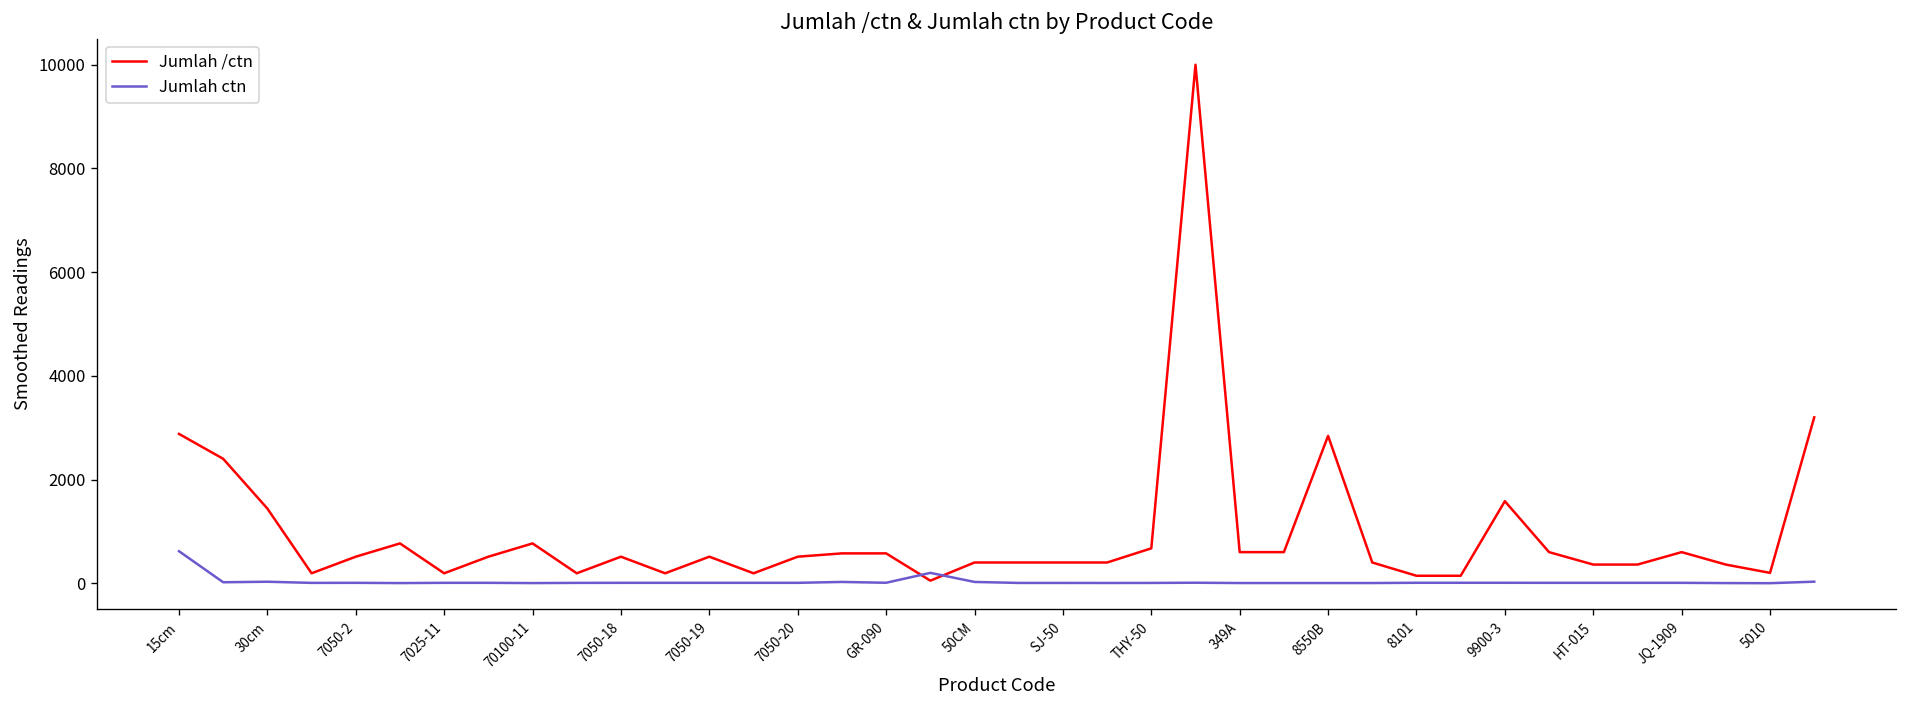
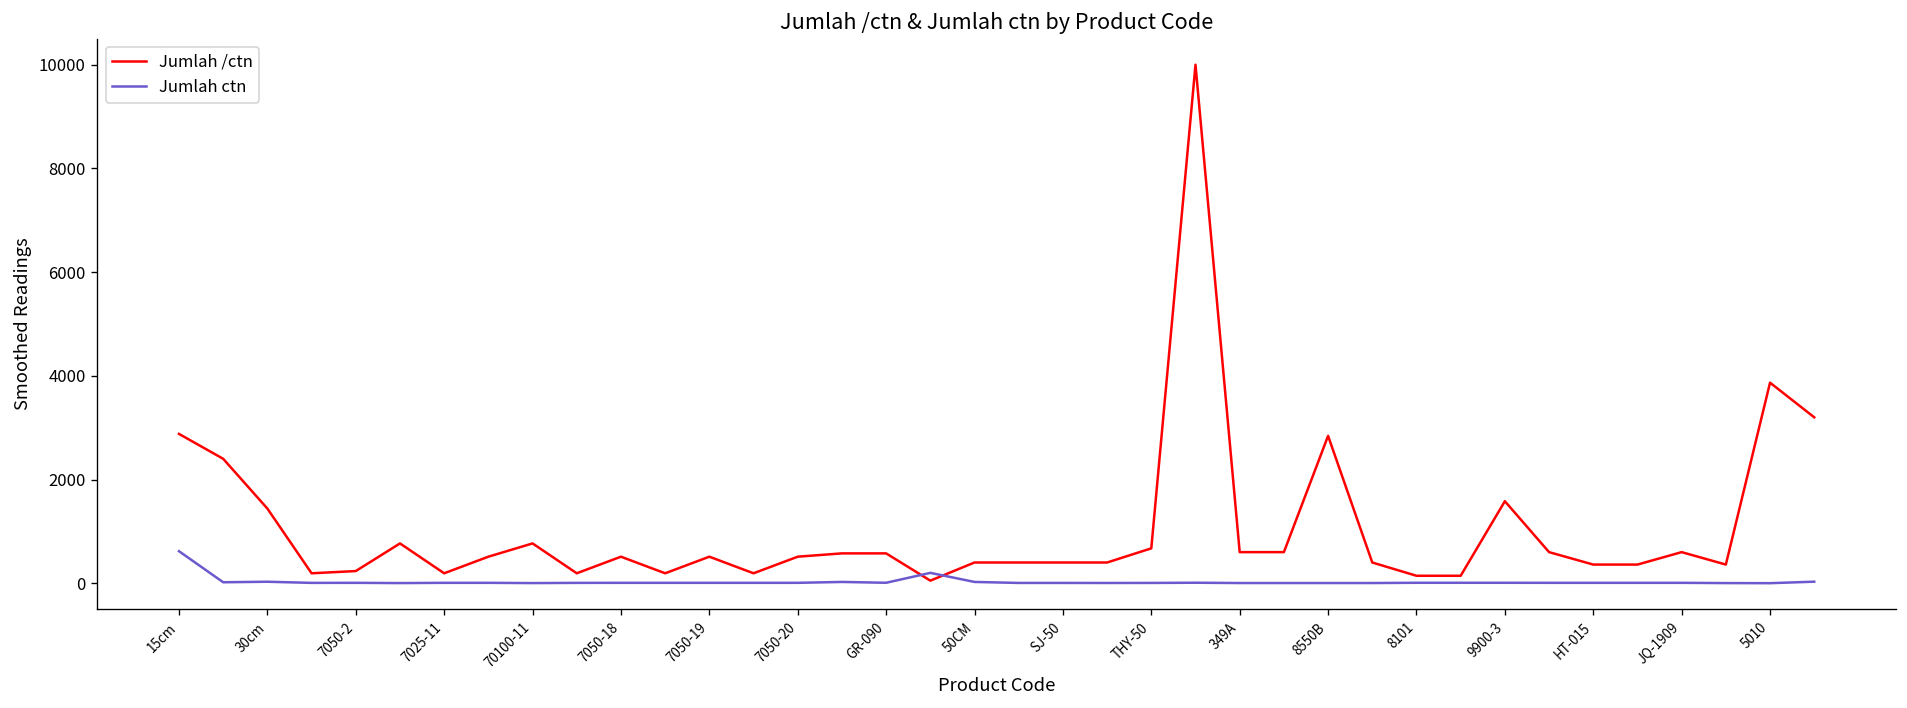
  {
    "Jumlah /ctn": {
      "15cm": 2900,
      "30cm": 1400,
-     "7050-2": 500,
+     "7050-2": 200,
      "7025-11": 200,
      "70100-11": 800,
      "7050-18": 500,
      "7050-19": 500,
      "7050-20": 500,
      "GR-090": 600,
      "50CM": 400,
      "SJ-50": 400,
      "THY-50": 700,
      "349A": 600,
      "8550B": 2800,
      "8101": 100,
      "9900-3": 1600,
      "HT-015": 400,
      "JQ-1909": 600,
-     "5010": 200
+     "5010": 3900
    },
    "Jumlah ctn": {
      "15cm": 600,
      "30cm": 0,
      "7050-2": 0,
      "7025-11": 0,
      "70100-11": 0,
      "7050-18": 0,
      "7050-19": 0,
      "7050-20": 0,
      "GR-090": 0,
      "50CM": 0,
      "SJ-50": 0,
      "THY-50": 0,
      "349A": 0,
      "8550B": 0,
      "8101": 0,
      "9900-3": 0,
      "HT-015": 0,
      "JQ-1909": 0,
      "5010": 0
    }
  }
